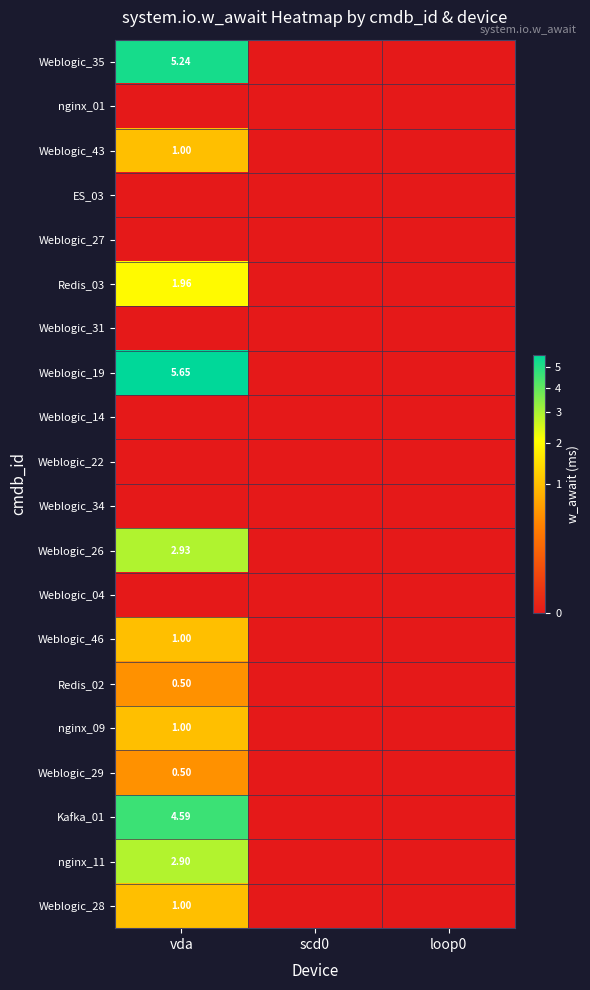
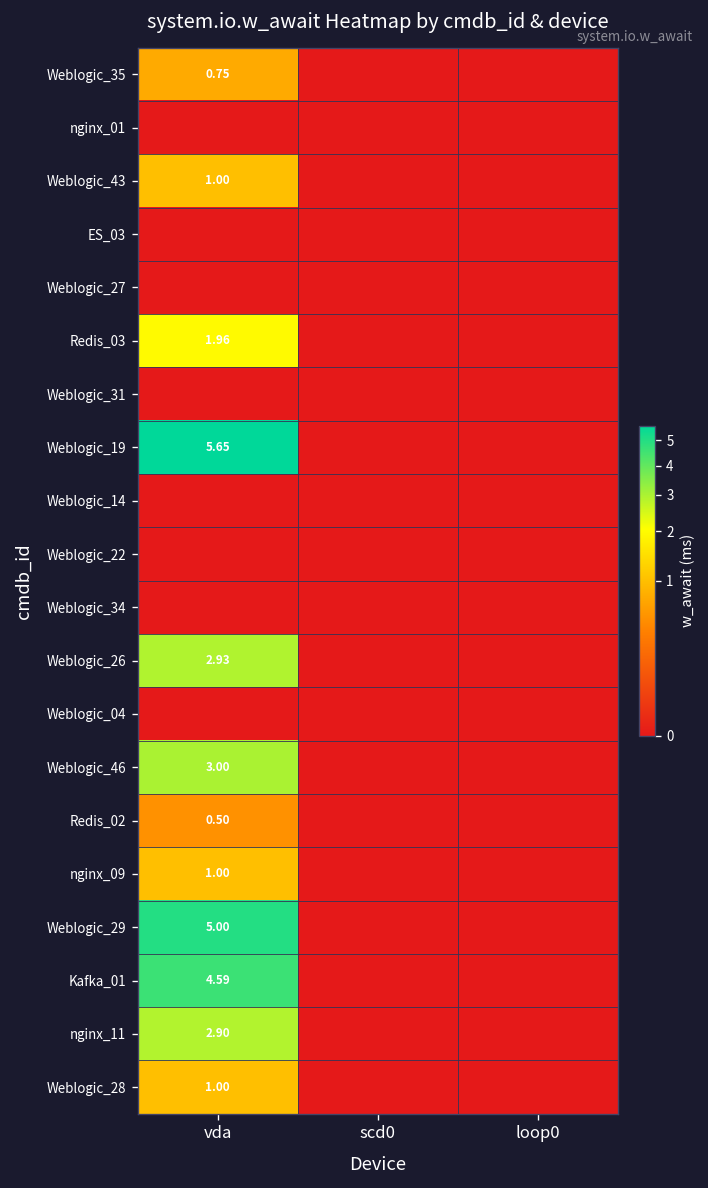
  {
    "Weblogic_35": {
-     "vda": 5.24
+     "vda": 0.75
    },
    "Weblogic_43": {
      "vda": 1.00
    },
    "Redis_03": {
      "vda": 1.96
    },
    "Weblogic_19": {
      "vda": 5.65
    },
    "Weblogic_26": {
      "vda": 2.93
    },
    "Weblogic_46": {
-     "vda": 1.00
+     "vda": 3.00
    },
    "Redis_02": {
      "vda": 0.50
    },
    "nginx_09": {
      "vda": 1.00
    },
    "Weblogic_29": {
-     "vda": 0.50
+     "vda": 5.00
    },
    "Kafka_01": {
      "vda": 4.59
    },
    "nginx_11": {
      "vda": 2.90
    },
    "Weblogic_28": {
      "vda": 1.00
    }
  }
